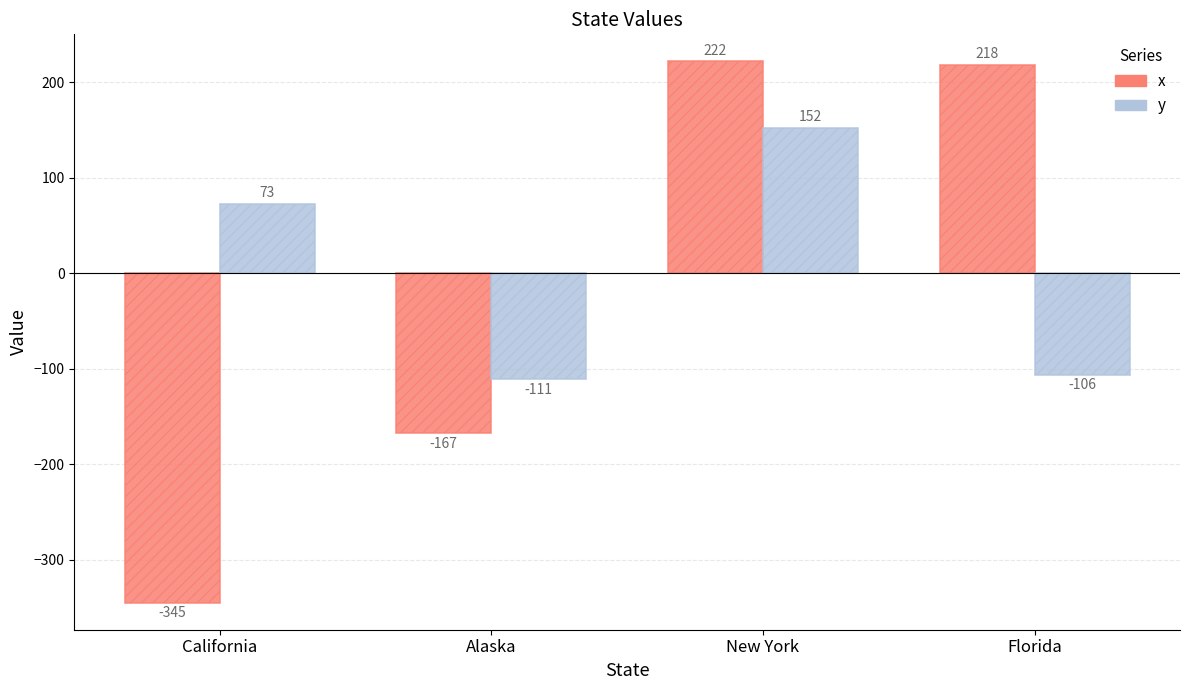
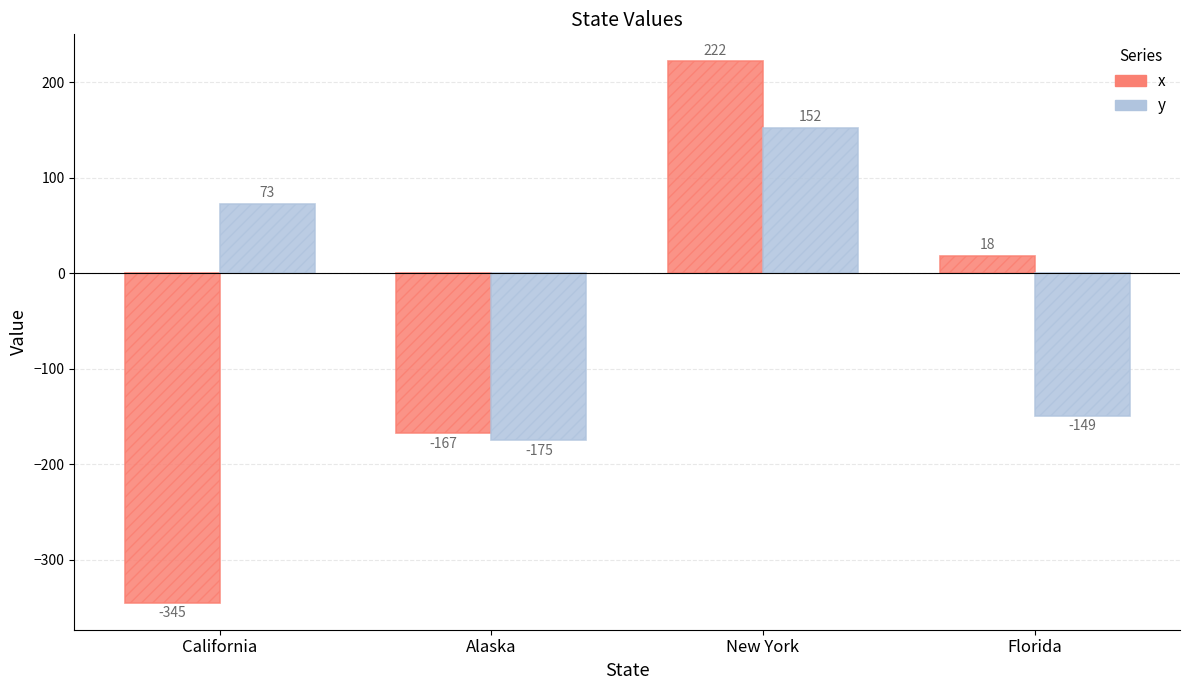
  {
    "x": {
      "California": -345,
      "Alaska": -167,
      "New York": 222,
-     "Florida": 218
+     "Florida": 18
    },
    "y": {
      "California": 73,
-     "Alaska": -111,
+     "Alaska": -175,
      "New York": 152,
-     "Florida": -106
+     "Florida": -149
    }
  }
